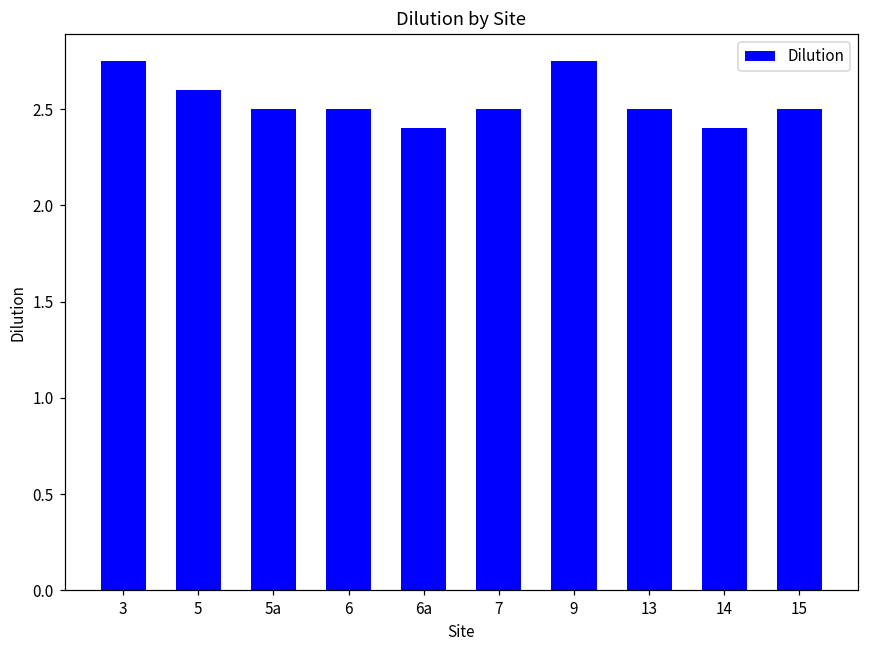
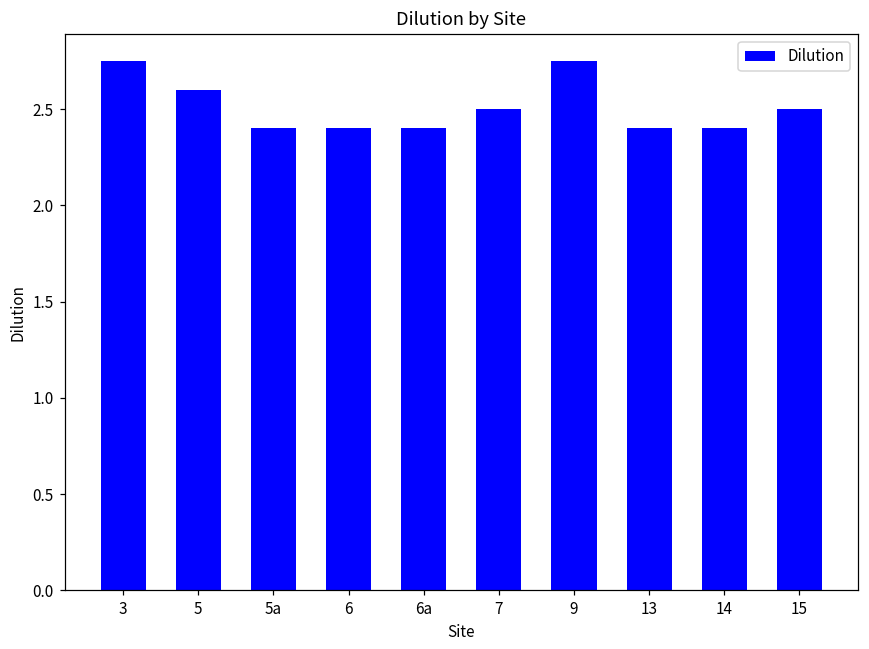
  {
    "3": 2.75,
    "5": 2.6,
-   "5a": 2.5,
-   "6": 2.5,
+   "5a": 2.4,
+   "6": 2.4,
    "6a": 2.4,
    "7": 2.5,
    "9": 2.75,
-   "13": 2.5,
+   "13": 2.4,
    "14": 2.4,
    "15": 2.5
  }
